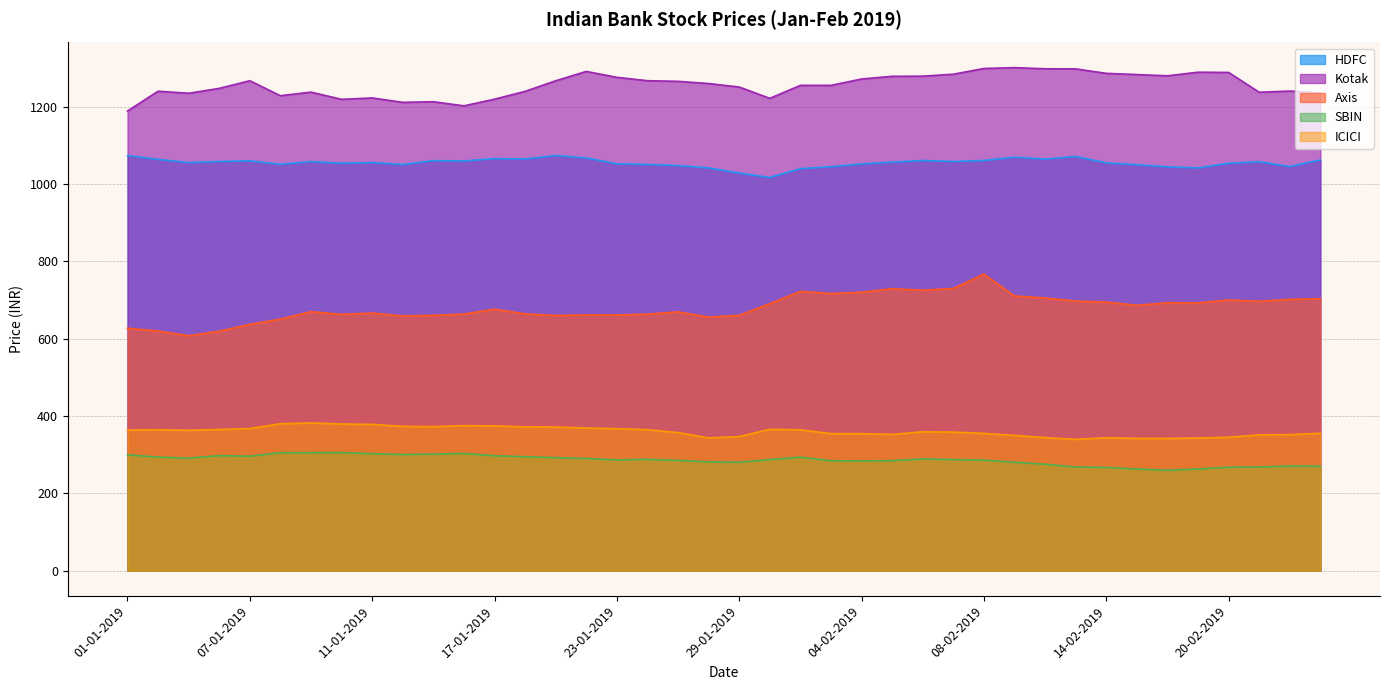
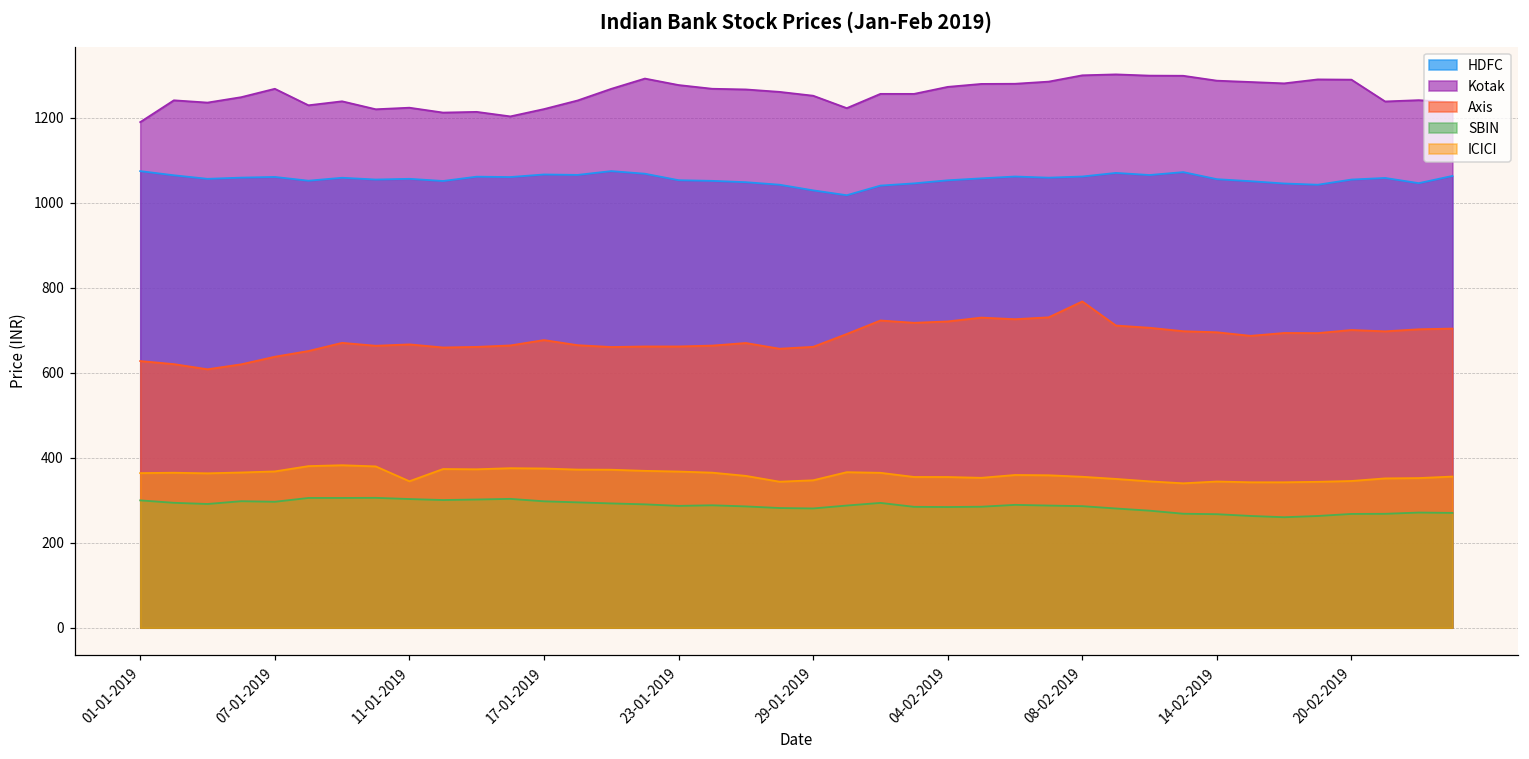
  {
    "HDFC": {
      "01-01-2019": 1070,
      "07-01-2019": 1060,
      "11-01-2019": 1060,
      "17-01-2019": 1070,
      "23-01-2019": 1050,
      "29-01-2019": 1030,
      "04-02-2019": 1050,
      "08-02-2019": 1060,
      "14-02-2019": 1060,
      "20-02-2019": 1050
    },
    "Kotak": {
      "01-01-2019": 1190,
      "07-01-2019": 1270,
      "11-01-2019": 1220,
      "17-01-2019": 1220,
      "23-01-2019": 1280,
      "29-01-2019": 1250,
      "04-02-2019": 1270,
      "08-02-2019": 1300,
      "14-02-2019": 1290,
      "20-02-2019": 1290
    },
    "Axis": {
      "01-01-2019": 630,
      "07-01-2019": 640,
      "11-01-2019": 670,
      "17-01-2019": 680,
      "23-01-2019": 660,
      "29-01-2019": 660,
      "04-02-2019": 720,
      "08-02-2019": 770,
      "14-02-2019": 700,
      "20-02-2019": 700
    },
    "SBIN": {
      "01-01-2019": 300,
      "07-01-2019": 300,
      "11-01-2019": 300,
      "17-01-2019": 300,
      "23-01-2019": 290,
      "29-01-2019": 280,
      "04-02-2019": 280,
      "08-02-2019": 290,
      "14-02-2019": 270,
      "20-02-2019": 270
    },
    "ICICI": {
      "01-01-2019": 360,
      "07-01-2019": 370,
-     "11-01-2019": 380,
+     "11-01-2019": 340,
      "17-01-2019": 370,
      "23-01-2019": 370,
      "29-01-2019": 350,
      "04-02-2019": 350,
      "08-02-2019": 360,
      "14-02-2019": 340,
      "20-02-2019": 350
    }
  }
